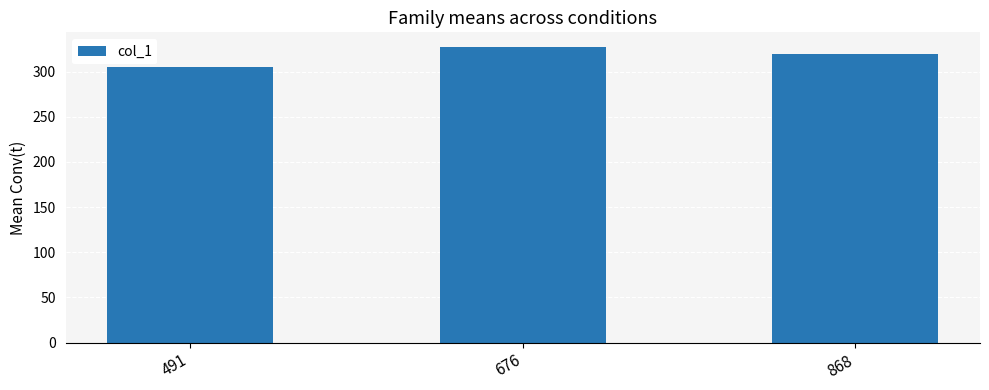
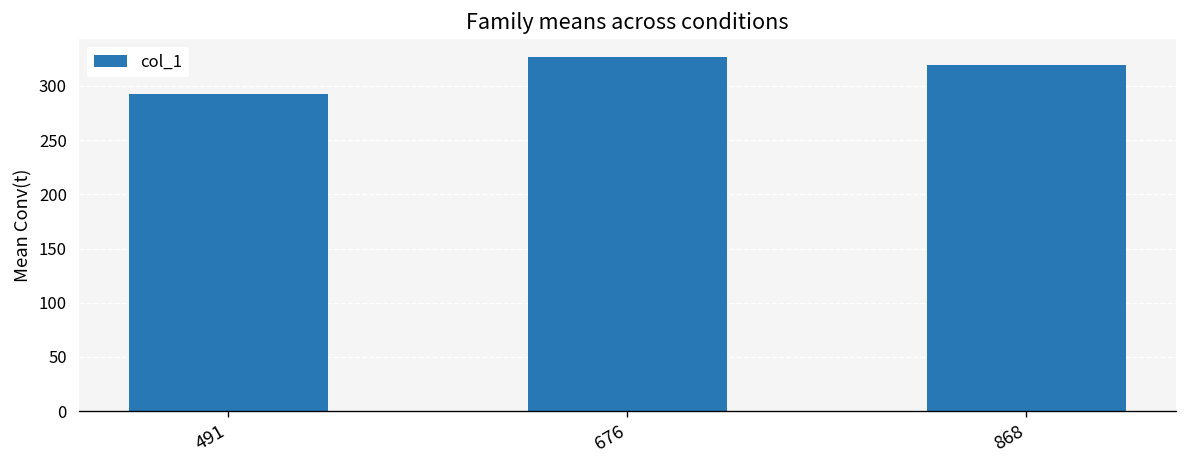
  {
-   "491": 310,
+   "491": 290,
    "676": 330,
    "868": 320
  }
